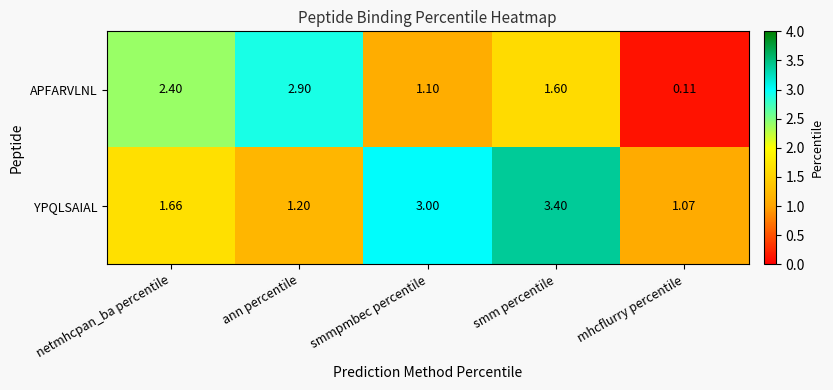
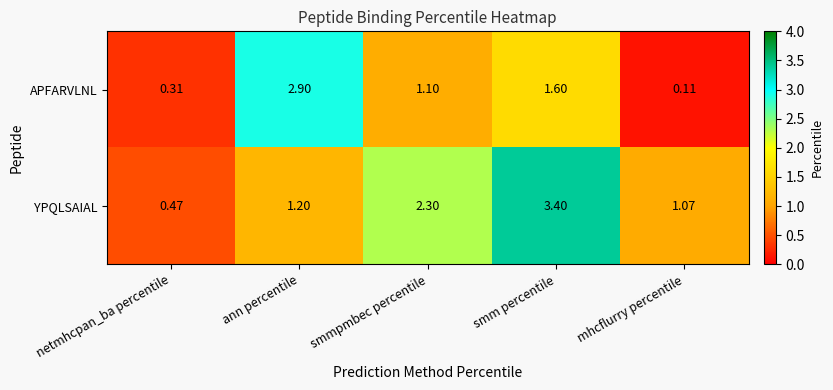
  {
    "APFARVLNL": {
-     "netmhcpan_ba percentile": 2.40,
+     "netmhcpan_ba percentile": 0.31,
      "ann percentile": 2.90,
      "smmpmbec percentile": 1.10,
      "smm percentile": 1.60,
      "mhcflurry percentile": 0.11
    },
    "YPQLSAIAL": {
-     "netmhcpan_ba percentile": 1.66,
+     "netmhcpan_ba percentile": 0.47,
      "ann percentile": 1.20,
-     "smmpmbec percentile": 3.00,
+     "smmpmbec percentile": 2.30,
      "smm percentile": 3.40,
      "mhcflurry percentile": 1.07
    }
  }
